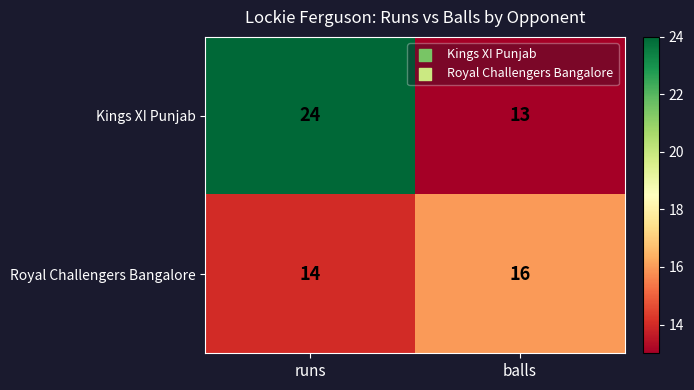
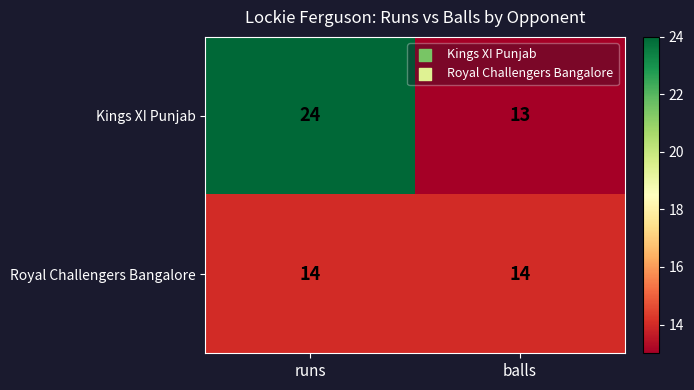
  {
    "Kings XI Punjab": {
      "runs": 24,
      "balls": 13
    },
    "Royal Challengers Bangalore": {
      "runs": 14,
-     "balls": 16
+     "balls": 14
    }
  }
